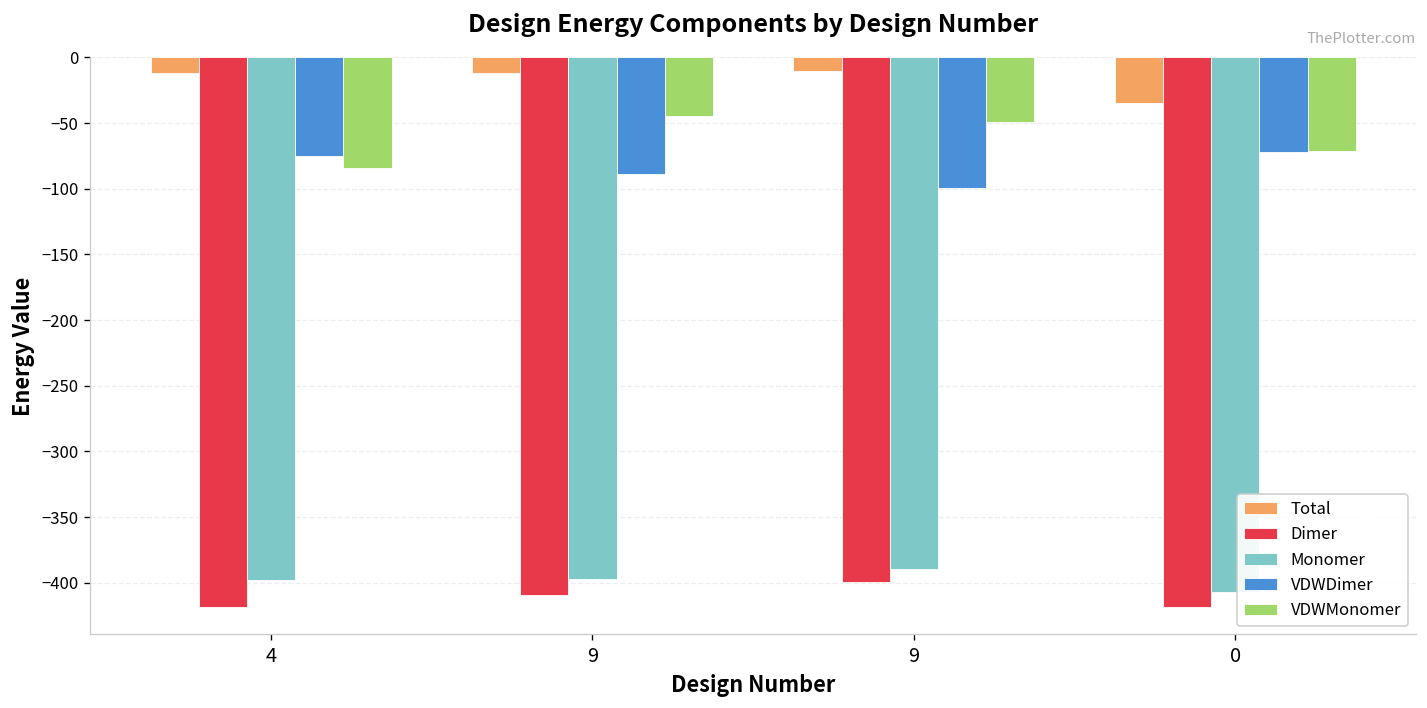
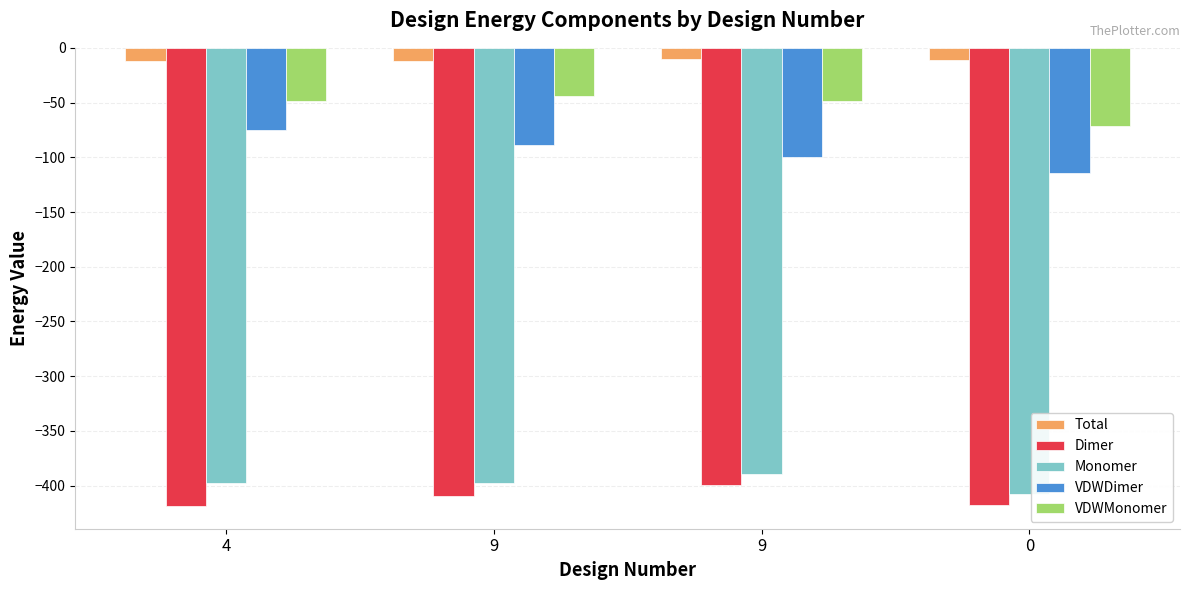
  {
    "Total": {
      "4": -12,
-     "0": -34
+     "0": -11
    },
    "Dimer": {
      "4": -418,
      "0": -418
    },
    "Monomer": {
      "4": -398,
      "0": -407
    },
    "VDWDimer": {
      "4": -75,
-     "0": -72
+     "0": -115
    },
    "VDWMonomer": {
-     "4": -84,
+     "4": -48,
      "0": -72
    }
  }
